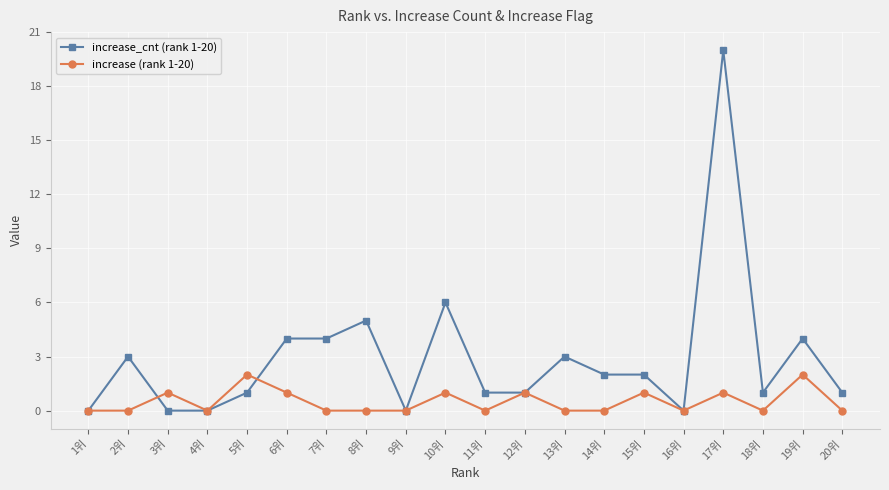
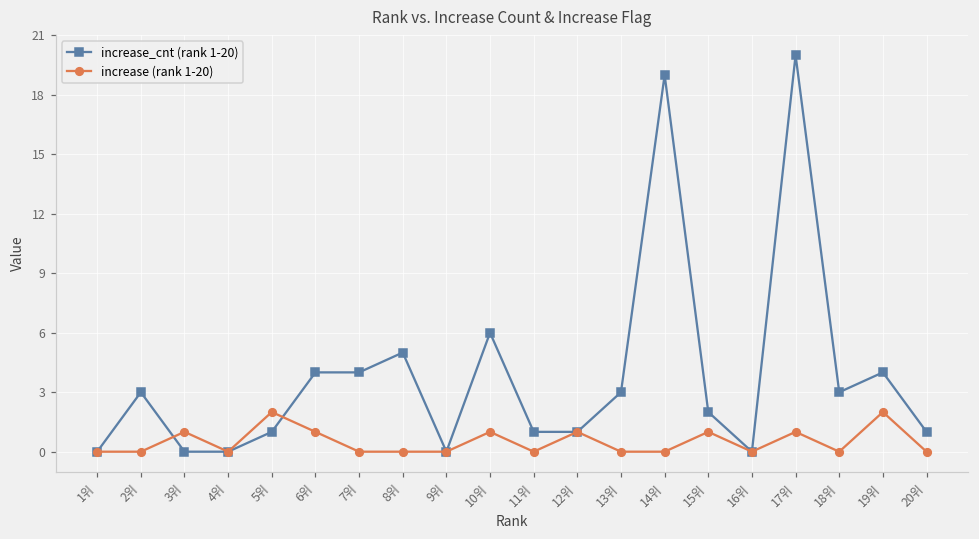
  {
    "increase_cnt (rank 1-20)": {
      "2위": 3,
      "3위": 0,
      "5위": 1,
      "6위": 4,
      "7위": 4,
      "8위": 5,
      "10위": 6,
      "11위": 1,
      "13위": 3,
-     "14위": 2,
+     "14위": 19,
      "15위": 2,
      "17위": 20,
-     "18위": 1,
+     "18위": 3,
      "19위": 4,
      "20위": 1
    },
    "increase (rank 1-20)": {
      "2위": 0,
      "3위": 1,
      "5위": 2,
      "6위": 1,
      "7위": 0,
      "8위": 0,
      "10위": 1,
      "11위": 0,
      "13위": 0,
      "14위": 0,
      "15위": 1,
      "17위": 1,
      "18위": 0,
      "19위": 2,
      "20위": 0
    }
  }
